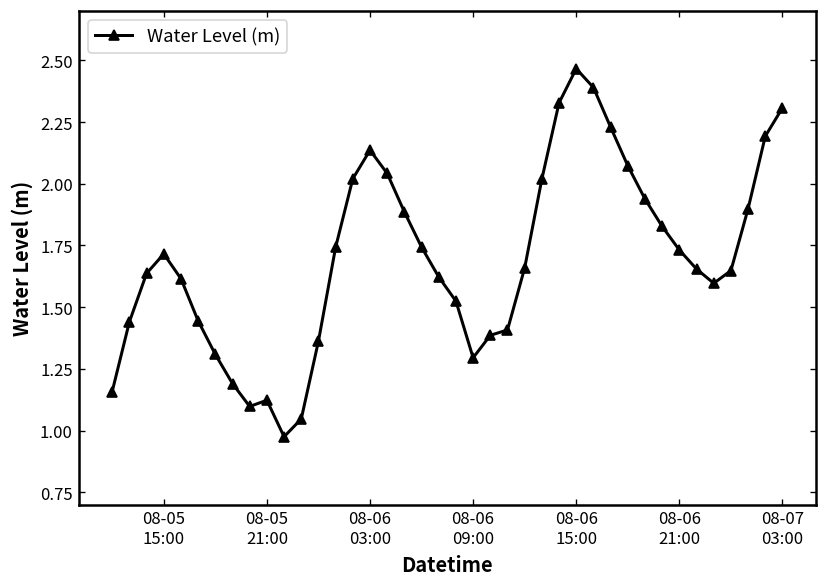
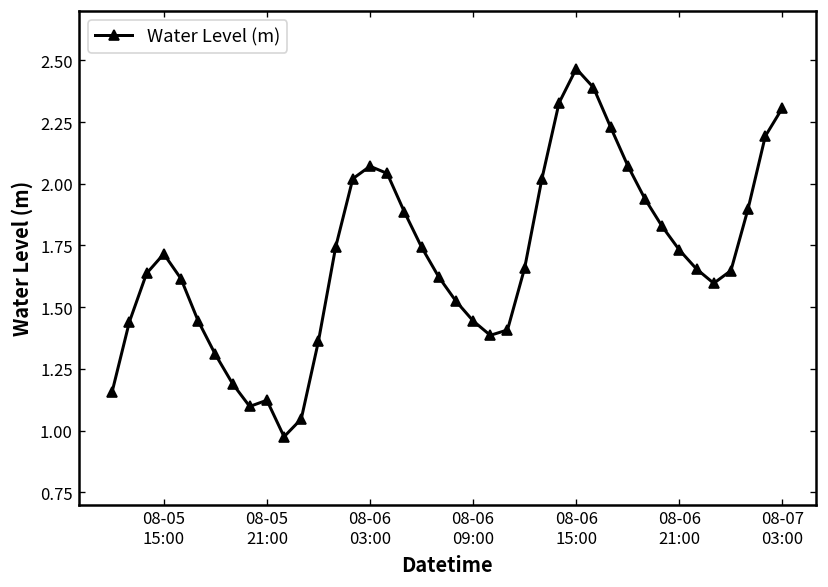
  {
    "08-05 15:00": 1.72,
    "08-05 21:00": 1.12,
-   "08-06 03:00": 2.14,
-   "08-06 09:00": 1.30,
+   "08-06 03:00": 2.07,
+   "08-06 09:00": 1.44,
    "08-06 15:00": 2.47,
    "08-06 21:00": 1.73,
    "08-07 03:00": 2.31
  }
